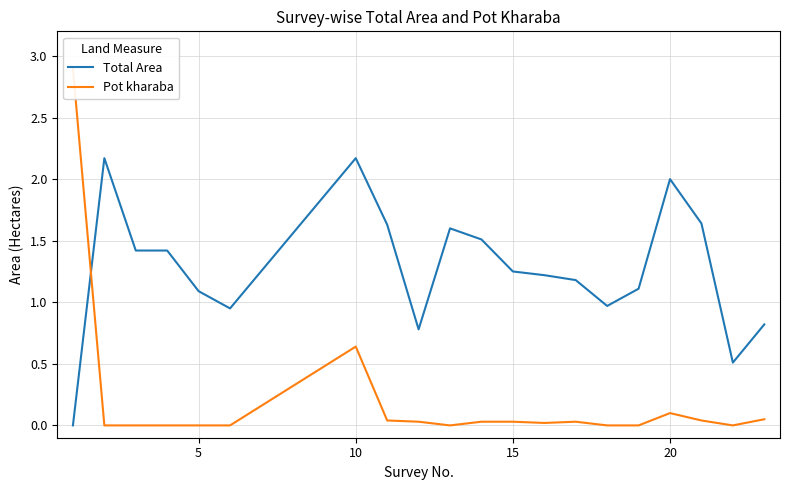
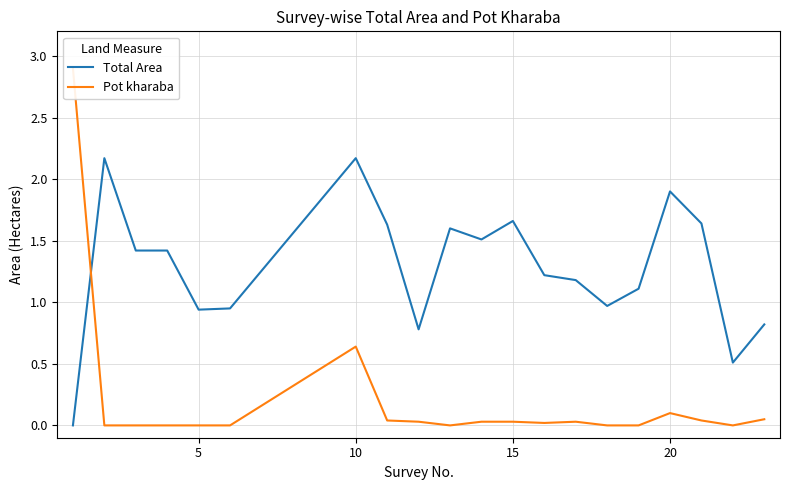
  {
    "Total Area": {
-     "5": 1.09,
+     "5": 0.94,
      "10": 2.17,
-     "15": 1.25,
-     "20": 2.0
+     "15": 1.66,
+     "20": 1.9
    },
    "Pot kharaba": {
      "5": 0.00,
      "10": 0.64,
      "15": 0.03,
      "20": 0.10
    }
  }
